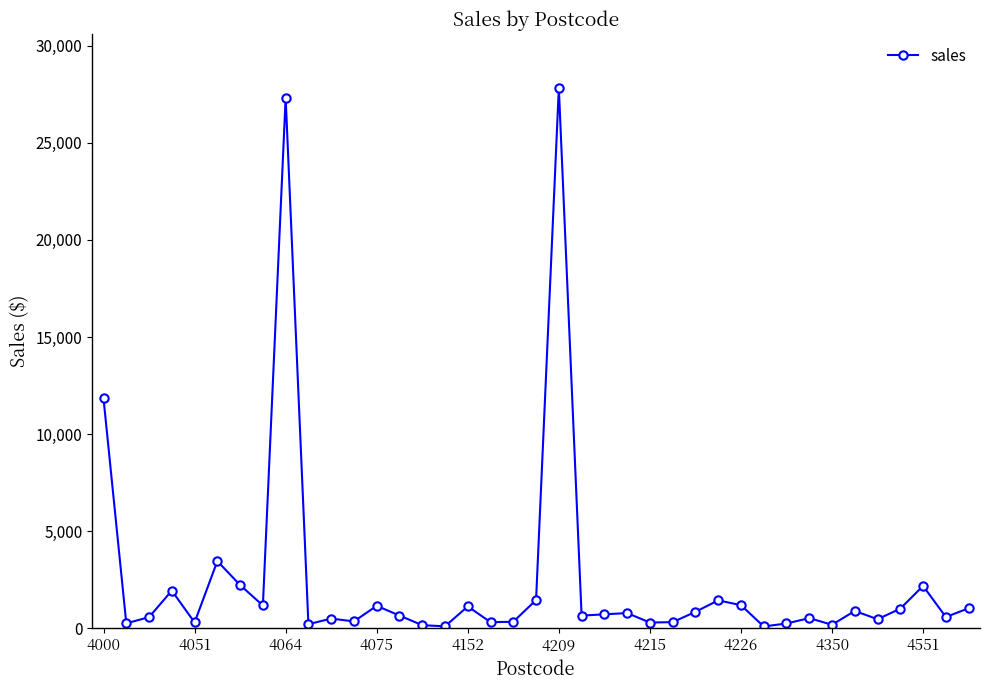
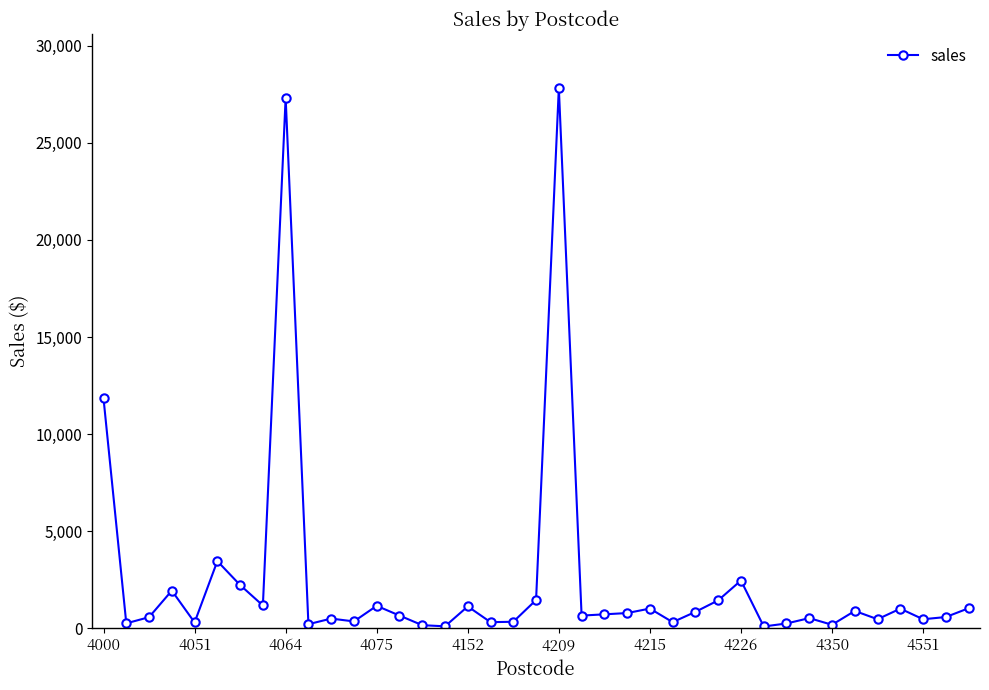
  {
    "4000": "11,800",
    "4051": "300",
    "4064": "27,300",
    "4075": "1,200",
    "4152": "1,100",
    "4209": "27,800",
-   "4215": "300",
-   "4226": "1,200",
+   "4215": "1,000",
+   "4226": "2,500",
    "4350": "200",
-   "4551": "2,200"
+   "4551": "500"
  }
